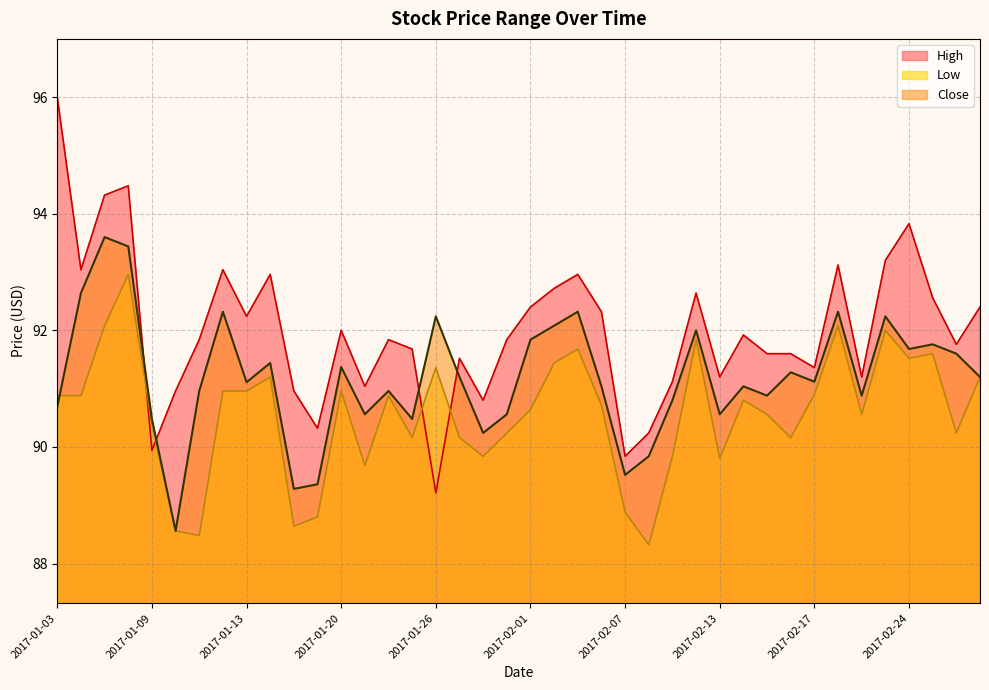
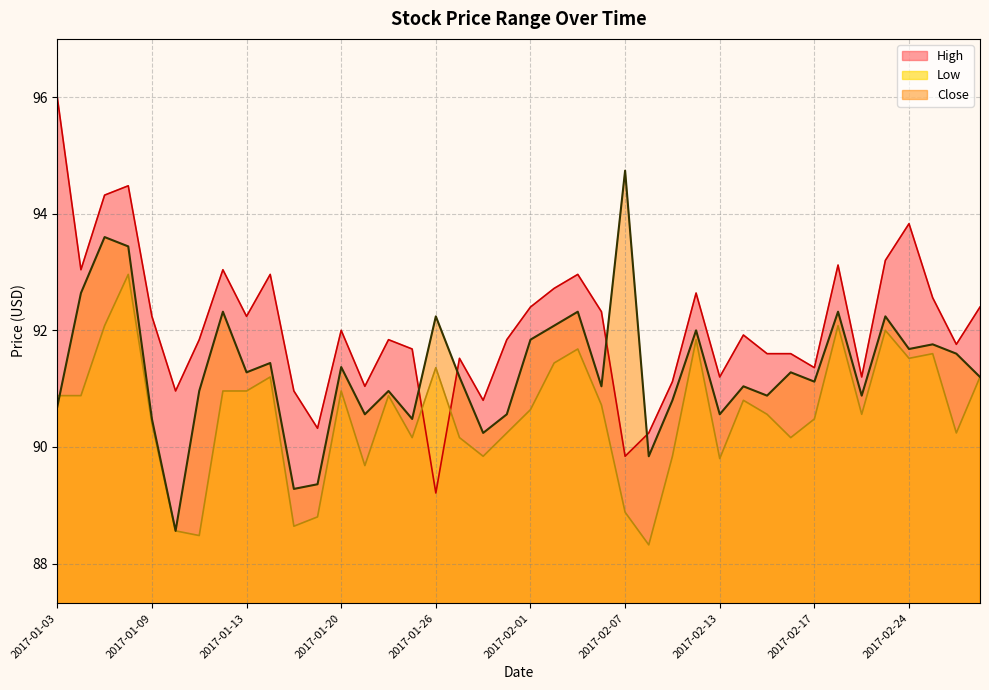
  {
    "High": {
      "2017-01-03": 96.0,
-     "2017-01-09": 89.9,
+     "2017-01-09": 92.2,
      "2017-01-13": 92.2,
      "2017-01-20": 92.0,
      "2017-01-26": 89.2,
      "2017-02-01": 92.4,
      "2017-02-07": 89.8,
      "2017-02-13": 91.2,
      "2017-02-17": 91.4,
      "2017-02-24": 93.8
    },
    "Low": {
      "2017-01-03": 90.9,
      "2017-01-09": 90.4,
      "2017-01-13": 91.0,
      "2017-01-20": 91.0,
      "2017-01-26": 91.4,
      "2017-02-01": 90.6,
      "2017-02-07": 88.9,
      "2017-02-13": 89.8,
-     "2017-02-17": 90.9,
+     "2017-02-17": 90.5,
      "2017-02-24": 91.5
    },
    "Close": {
      "2017-01-03": 90.7,
      "2017-01-09": 90.5,
-     "2017-01-13": 91.1,
+     "2017-01-13": 91.3,
      "2017-01-20": 91.4,
      "2017-01-26": 92.2,
      "2017-02-01": 91.8,
-     "2017-02-07": 89.5,
+     "2017-02-07": 94.7,
      "2017-02-13": 90.6,
      "2017-02-17": 91.1,
      "2017-02-24": 91.7
    }
  }
